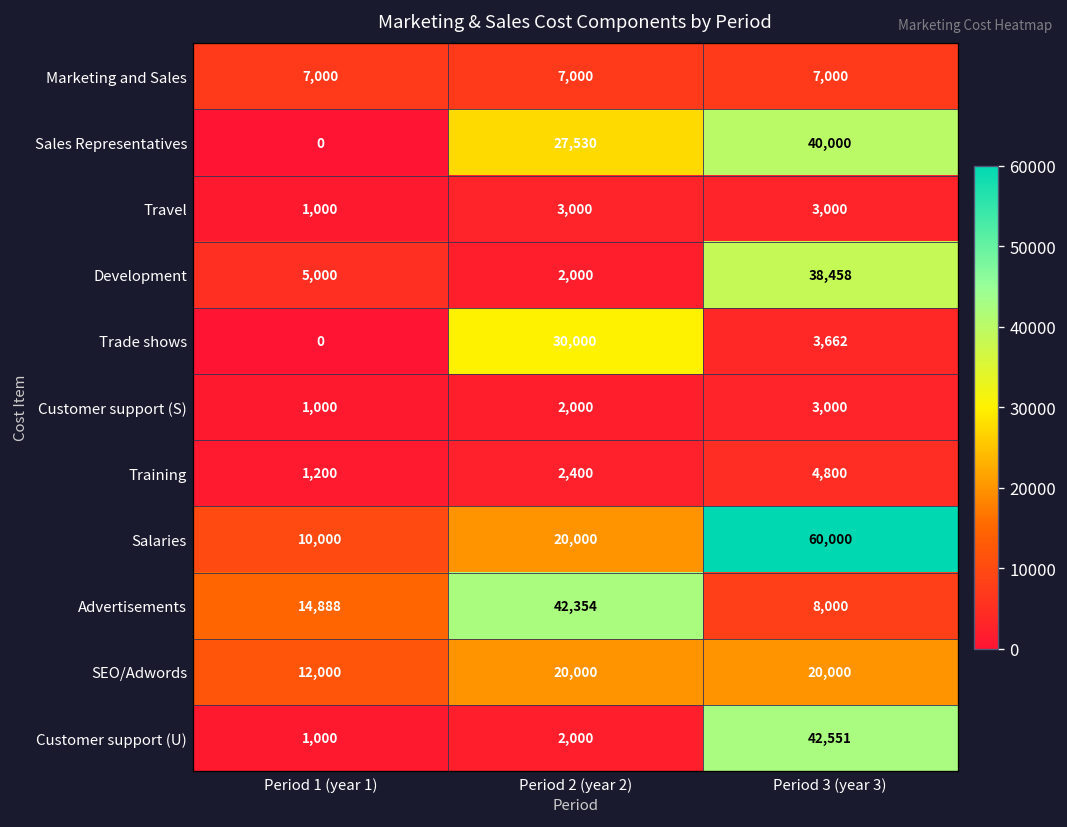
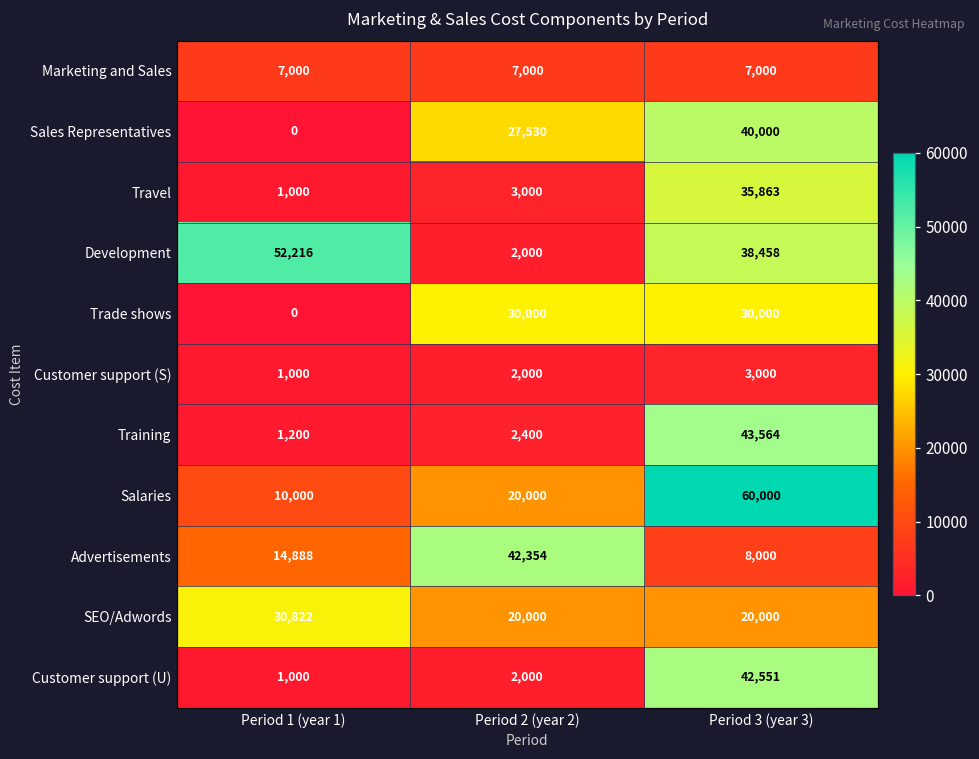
  {
    "Marketing and Sales": {
      "Period 1 (year 1)": "7,000",
      "Period 2 (year 2)": "7,000",
      "Period 3 (year 3)": "7,000"
    },
    "Sales Representatives": {
      "Period 1 (year 1)": "0",
      "Period 2 (year 2)": "27,530",
      "Period 3 (year 3)": "40,000"
    },
    "Travel": {
      "Period 1 (year 1)": "1,000",
      "Period 2 (year 2)": "3,000",
-     "Period 3 (year 3)": "3,000"
+     "Period 3 (year 3)": "35,863"
    },
    "Development": {
-     "Period 1 (year 1)": "5,000",
+     "Period 1 (year 1)": "52,216",
      "Period 2 (year 2)": "2,000",
      "Period 3 (year 3)": "38,458"
    },
    "Trade shows": {
      "Period 1 (year 1)": "0",
      "Period 2 (year 2)": "30,000",
-     "Period 3 (year 3)": "3,662"
+     "Period 3 (year 3)": "30,000"
    },
    "Customer support (S)": {
      "Period 1 (year 1)": "1,000",
      "Period 2 (year 2)": "2,000",
      "Period 3 (year 3)": "3,000"
    },
    "Training": {
      "Period 1 (year 1)": "1,200",
      "Period 2 (year 2)": "2,400",
-     "Period 3 (year 3)": "4,800"
+     "Period 3 (year 3)": "43,564"
    },
    "Salaries": {
      "Period 1 (year 1)": "10,000",
      "Period 2 (year 2)": "20,000",
      "Period 3 (year 3)": "60,000"
    },
    "Advertisements": {
      "Period 1 (year 1)": "14,888",
      "Period 2 (year 2)": "42,354",
      "Period 3 (year 3)": "8,000"
    },
    "SEO/Adwords": {
-     "Period 1 (year 1)": "12,000",
+     "Period 1 (year 1)": "30,822",
      "Period 2 (year 2)": "20,000",
      "Period 3 (year 3)": "20,000"
    },
    "Customer support (U)": {
      "Period 1 (year 1)": "1,000",
      "Period 2 (year 2)": "2,000",
      "Period 3 (year 3)": "42,551"
    }
  }
